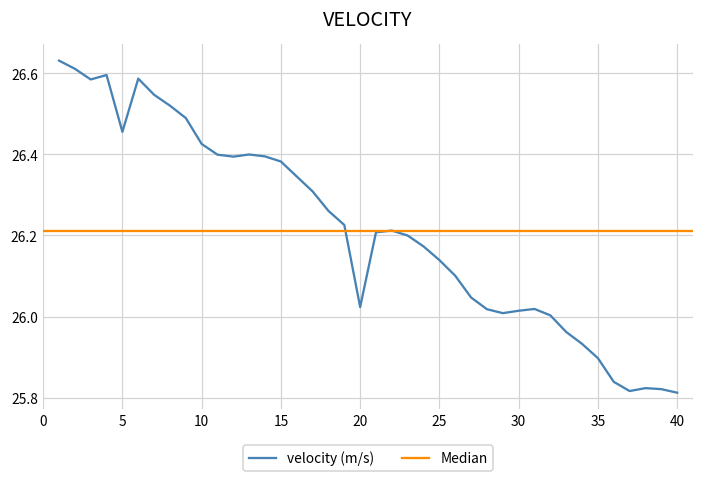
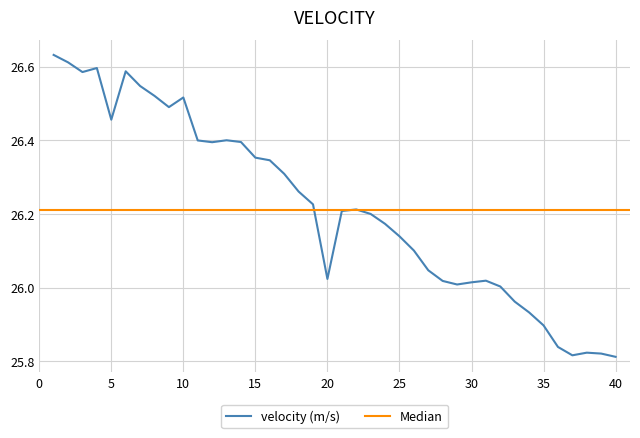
  {
    "5": 26.46,
-   "10": 26.43,
-   "15": 26.38,
+   "10": 26.52,
+   "15": 26.35,
    "20": 26.02,
    "25": 26.14,
    "30": 26.01,
    "35": 25.90,
    "40": 25.81
  }
